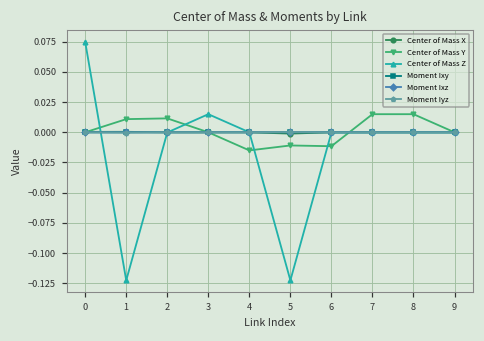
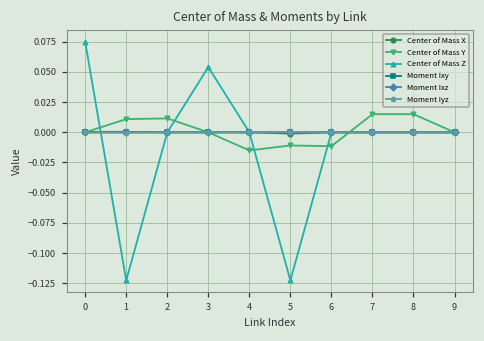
  {
    "Center of Mass Z": {
      "0": 0.075,
      "1": -0.123,
-     "3": 0.015,
+     "3": 0.054,
      "5": -0.123
    }
  }
